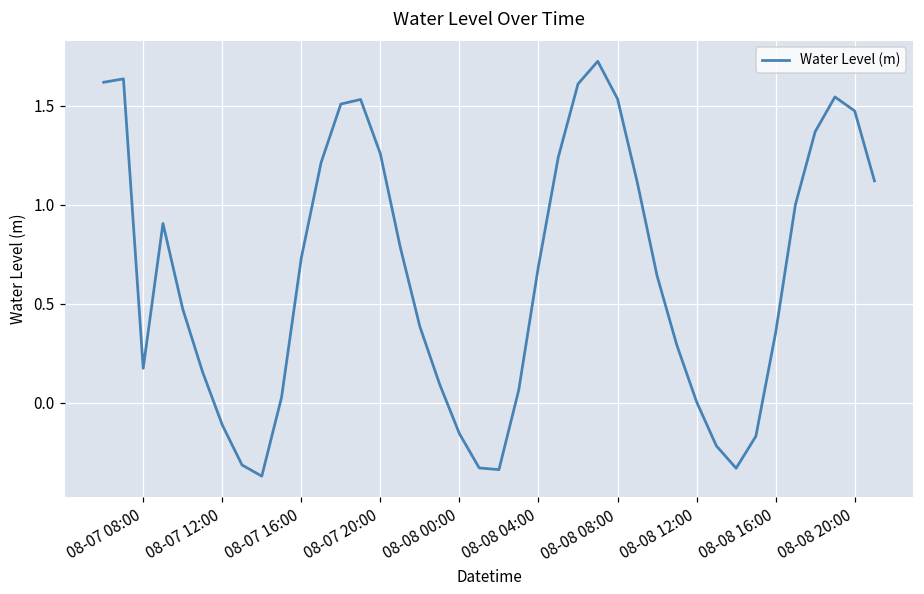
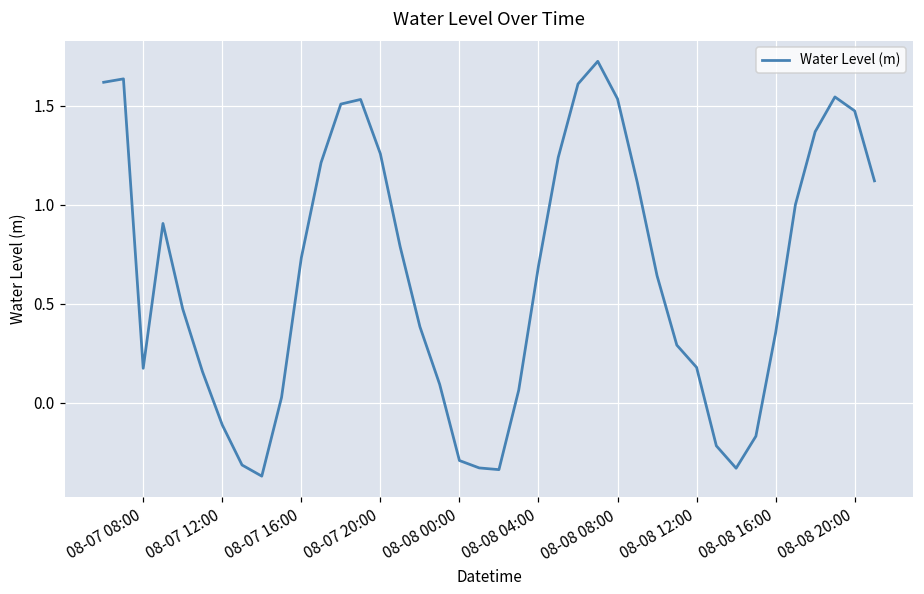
  {
    "08-07 08:00": 0.17,
    "08-07 12:00": -0.11,
    "08-07 16:00": 0.73,
    "08-07 20:00": 1.26,
-   "08-08 00:00": -0.16,
+   "08-08 00:00": -0.29,
    "08-08 04:00": 0.69,
    "08-08 08:00": 1.53,
-   "08-08 12:00": 0.01,
+   "08-08 12:00": 0.18,
    "08-08 16:00": 0.35,
    "08-08 20:00": 1.47
  }
